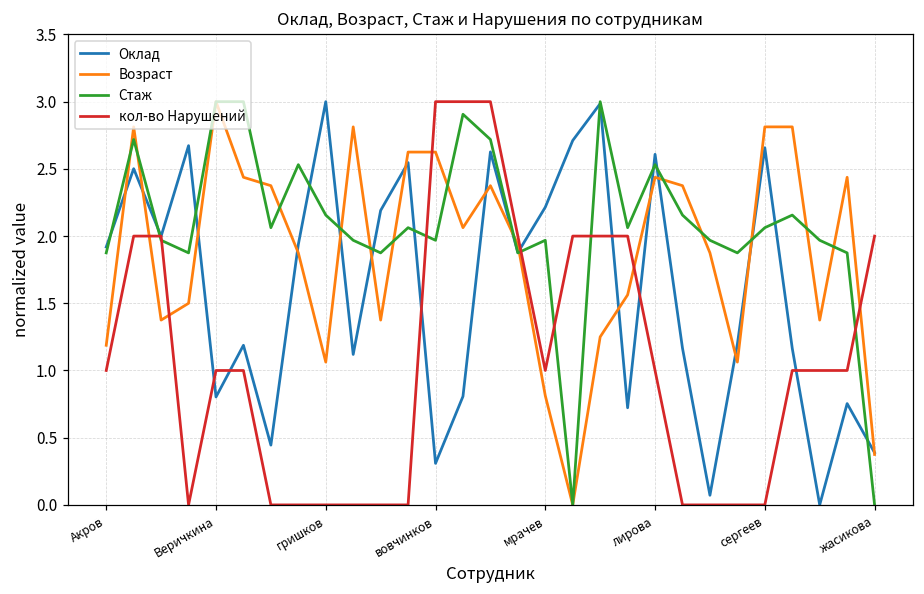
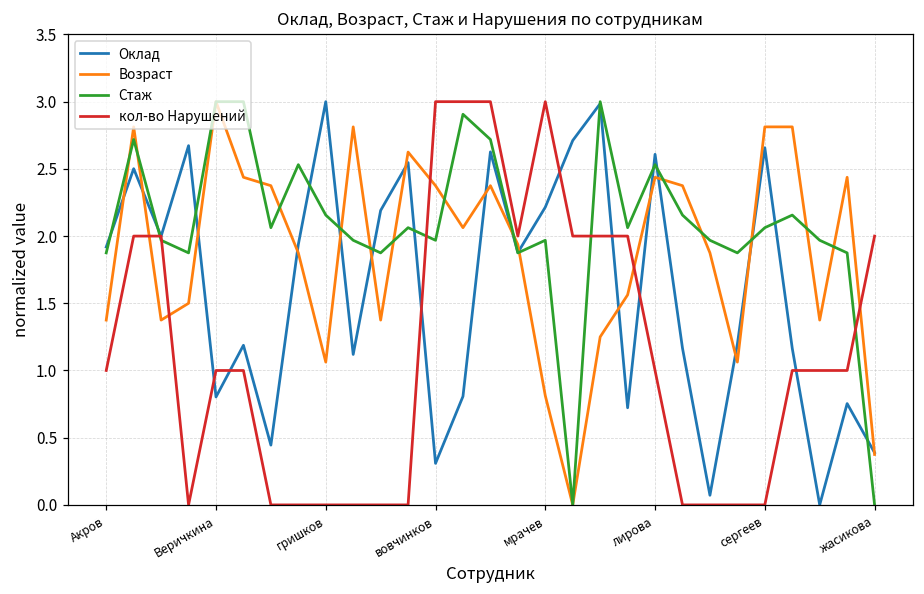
  {
    "Оклад": {
      "Акров": 1.92,
      "Веричкина": 0.80,
      "гришков": 3.00,
      "вовчинков": 0.31,
      "мрачев": 2.21,
      "лирова": 2.61,
      "сергеев": 2.66
    },
    "Возраст": {
-     "Акров": 1.19,
+     "Акров": 1.38,
      "гришков": 1.06,
-     "вовчинков": 2.63,
+     "вовчинков": 2.38,
      "мрачев": 0.81,
      "лирова": 2.44,
      "сергеев": 2.81
    },
    "Стаж": {
      "Акров": 1.88,
      "гришков": 2.16,
      "вовчинков": 1.97,
      "мрачев": 1.97,
      "лирова": 2.53,
      "сергеев": 2.06,
      "жасикова": 0.00
    },
    "кол-во Нарушений": {
      "Акров": 1.00,
      "Веричкина": 1.00,
      "гришков": 0.00,
      "вовчинков": 3.00,
-     "мрачев": 1.00,
+     "мрачев": 3.00,
      "лирова": 1.00,
      "сергеев": 0.00,
      "жасикова": 2.00
    }
  }
